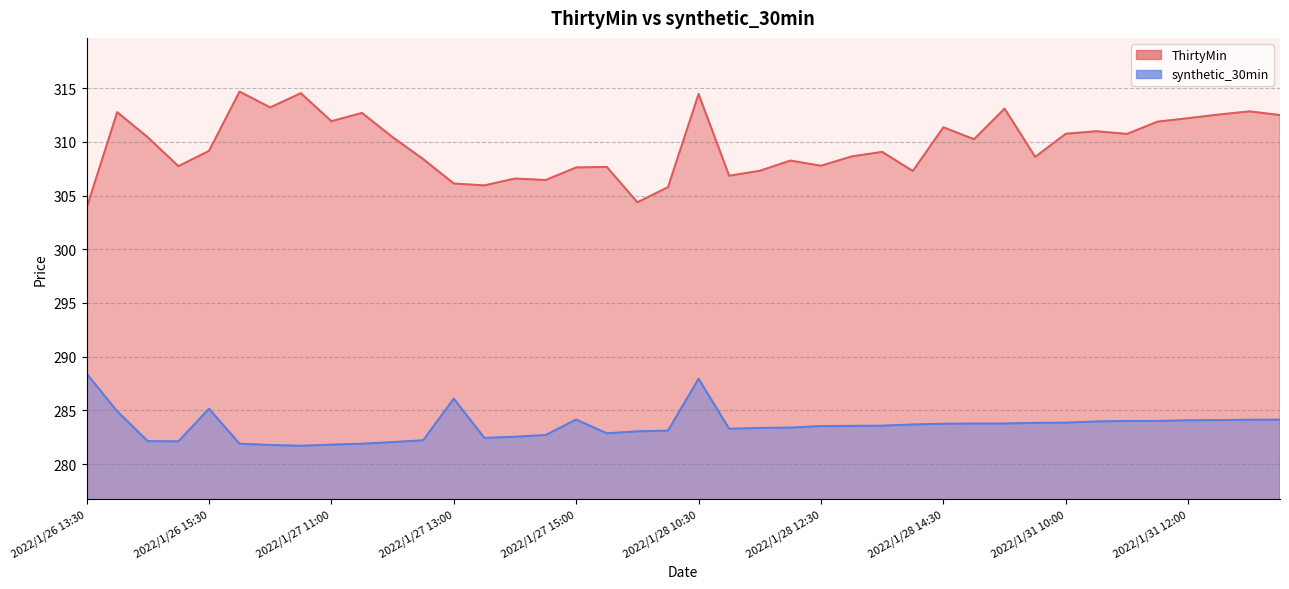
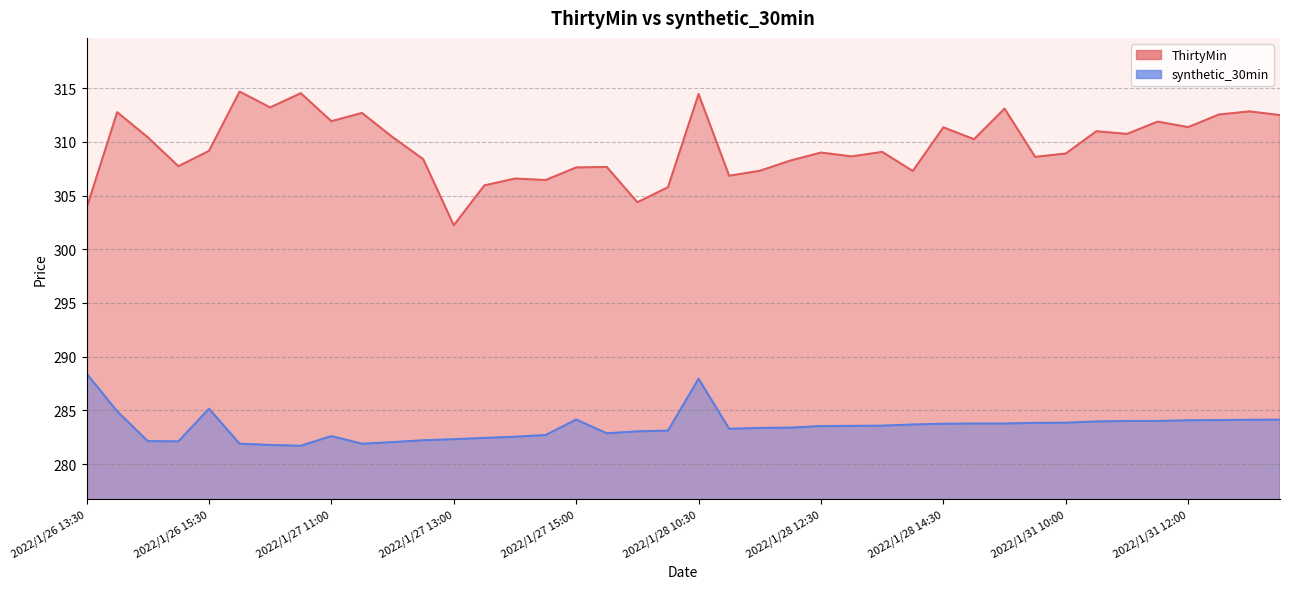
  {
    "ThirtyMin": {
      "2022/1/26 13:30": 303.8,
      "2022/1/26 15:30": 309.2,
      "2022/1/27 11:00": 311.9,
-     "2022/1/27 13:00": 306.1,
+     "2022/1/27 13:00": 302.2,
      "2022/1/27 15:00": 307.6,
      "2022/1/28 10:30": 314.5,
-     "2022/1/28 12:30": 307.8,
+     "2022/1/28 12:30": 309.0,
      "2022/1/28 14:30": 311.4,
-     "2022/1/31 10:00": 310.8,
-     "2022/1/31 12:00": 312.2
+     "2022/1/31 10:00": 308.9,
+     "2022/1/31 12:00": 311.4
    },
    "synthetic_30min": {
      "2022/1/26 13:30": 288.4,
      "2022/1/26 15:30": 285.2,
-     "2022/1/27 11:00": 281.8,
-     "2022/1/27 13:00": 286.1,
+     "2022/1/27 11:00": 282.6,
+     "2022/1/27 13:00": 282.3,
      "2022/1/27 15:00": 284.1,
      "2022/1/28 10:30": 287.9,
      "2022/1/28 12:30": 283.5,
      "2022/1/28 14:30": 283.8,
      "2022/1/31 10:00": 283.9,
      "2022/1/31 12:00": 284.1
    }
  }
